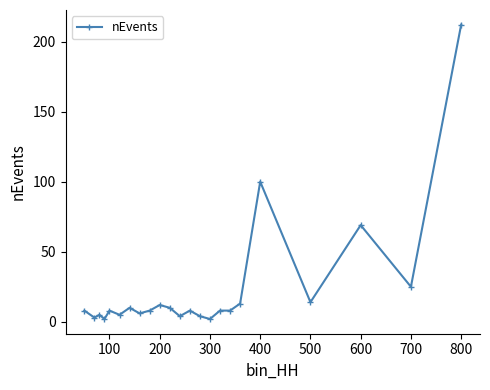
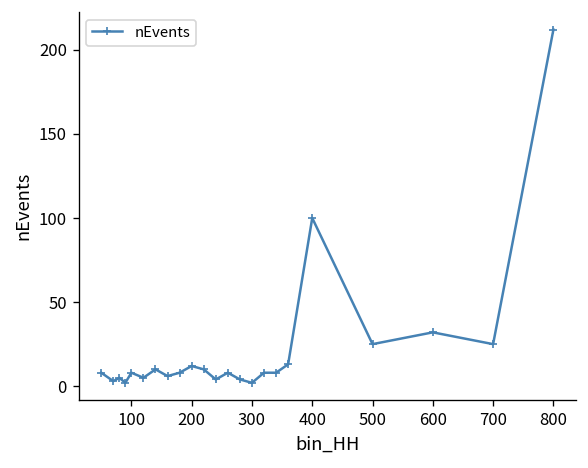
  {
    "100": 8,
    "200": 12,
    "300": 2,
    "400": 100,
-   "500": 14,
-   "600": 69,
+   "500": 25,
+   "600": 32,
    "700": 25,
    "800": 212
  }
